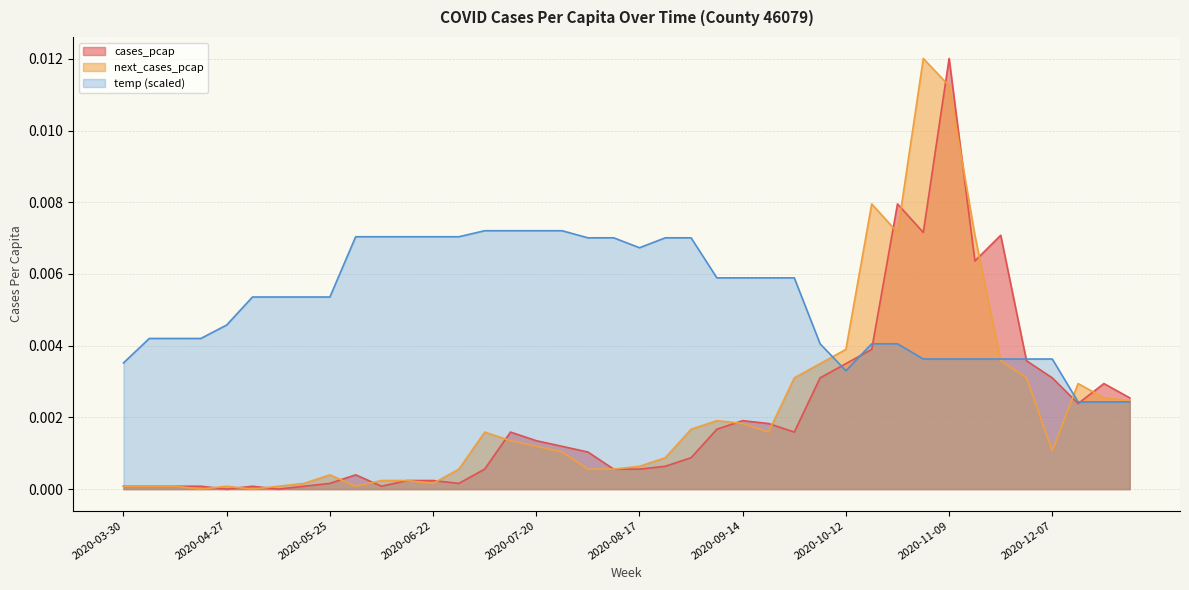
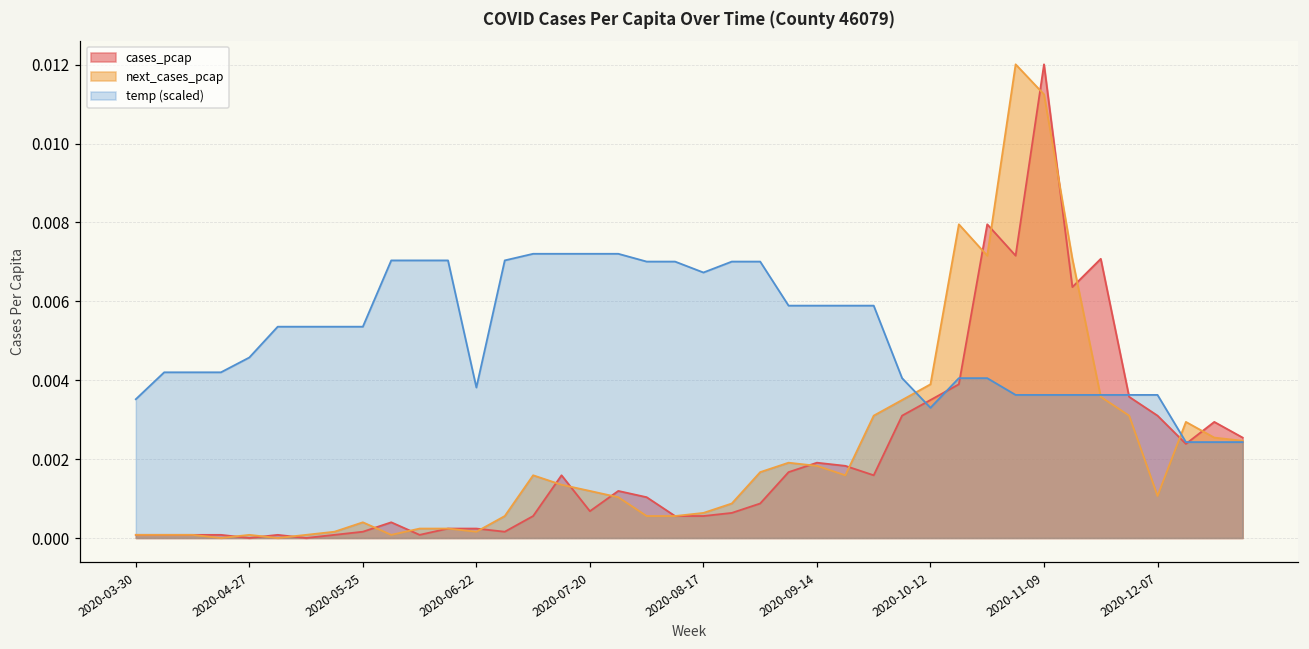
  {
    "cases_pcap": {
      "2020-04-27": 0.0000,
      "2020-05-25": 0.0002,
      "2020-06-22": 0.0002,
-     "2020-07-20": 0.0014,
+     "2020-07-20": 0.0007,
      "2020-08-17": 0.0006,
      "2020-09-14": 0.0019,
      "2020-10-12": 0.0035,
      "2020-11-09": 0.0120,
      "2020-12-07": 0.0031
    },
    "next_cases_pcap": {
      "2020-04-27": 0.0001,
      "2020-05-25": 0.0004,
      "2020-06-22": 0.0002,
      "2020-07-20": 0.0012,
      "2020-08-17": 0.0006,
      "2020-09-14": 0.0018,
      "2020-10-12": 0.0039,
      "2020-11-09": 0.0112,
      "2020-12-07": 0.0011
    },
    "temp (scaled)": {
      "2020-03-30": 0.0035,
      "2020-04-27": 0.0046,
      "2020-05-25": 0.0054,
-     "2020-06-22": 0.0070,
+     "2020-06-22": 0.0038,
      "2020-07-20": 0.0072,
      "2020-08-17": 0.0067,
      "2020-09-14": 0.0059,
      "2020-10-12": 0.0033,
      "2020-11-09": 0.0036,
      "2020-12-07": 0.0036
    }
  }
